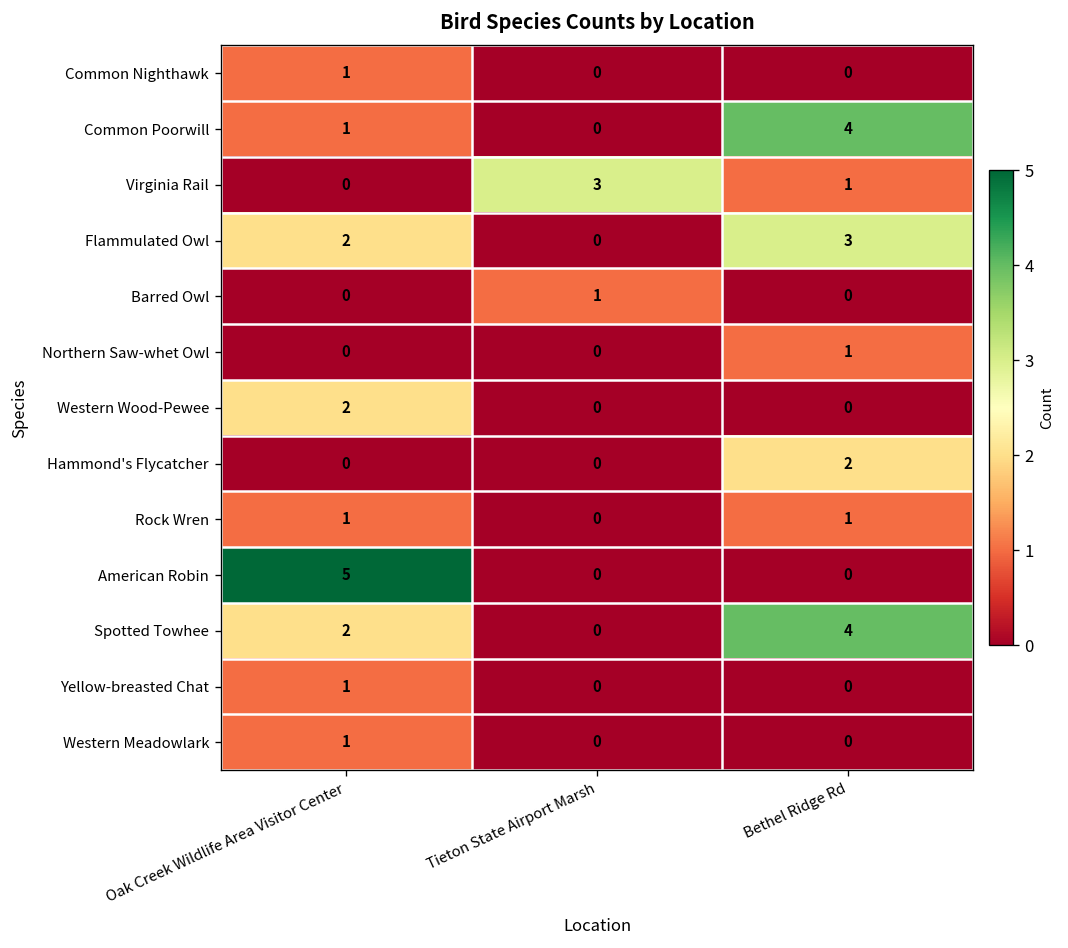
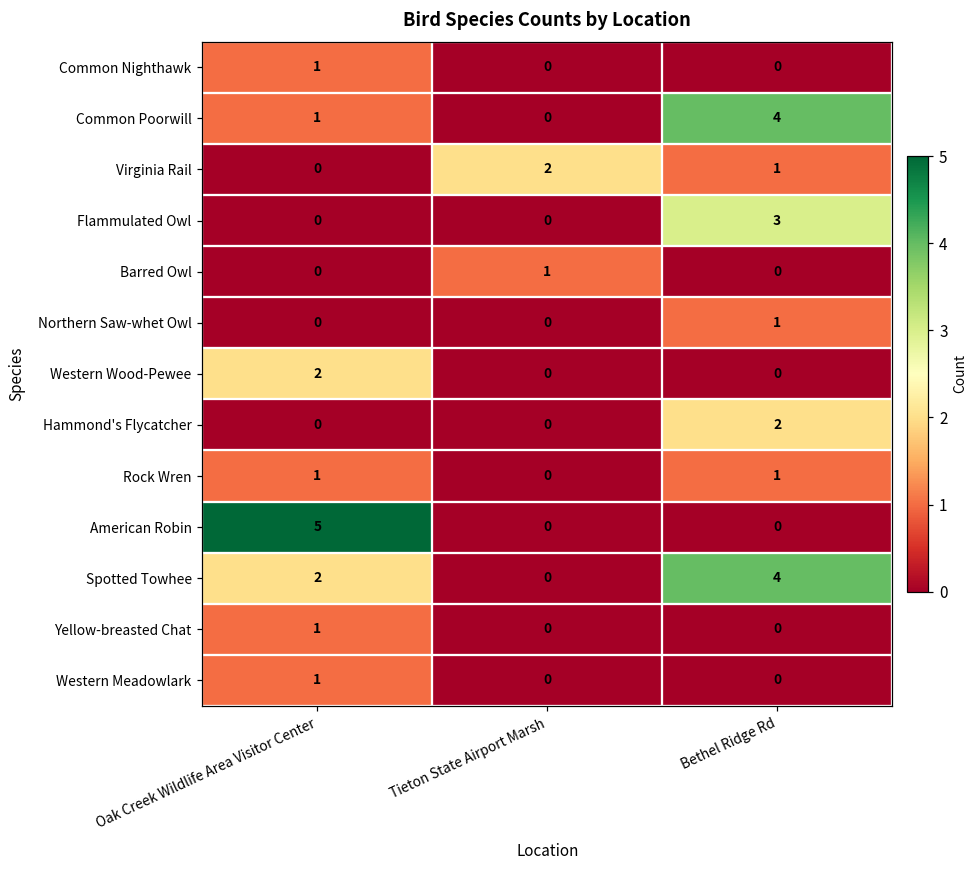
  {
    "Common Nighthawk": {
      "Oak Creek Wildlife Area Visitor Center": 1,
      "Tieton State Airport Marsh": 0,
      "Bethel Ridge Rd": 0
    },
    "Common Poorwill": {
      "Oak Creek Wildlife Area Visitor Center": 1,
      "Tieton State Airport Marsh": 0,
      "Bethel Ridge Rd": 4
    },
    "Virginia Rail": {
      "Oak Creek Wildlife Area Visitor Center": 0,
-     "Tieton State Airport Marsh": 3,
+     "Tieton State Airport Marsh": 2,
      "Bethel Ridge Rd": 1
    },
    "Flammulated Owl": {
-     "Oak Creek Wildlife Area Visitor Center": 2,
+     "Oak Creek Wildlife Area Visitor Center": 0,
      "Tieton State Airport Marsh": 0,
      "Bethel Ridge Rd": 3
    },
    "Barred Owl": {
      "Oak Creek Wildlife Area Visitor Center": 0,
      "Tieton State Airport Marsh": 1,
      "Bethel Ridge Rd": 0
    },
    "Northern Saw-whet Owl": {
      "Oak Creek Wildlife Area Visitor Center": 0,
      "Tieton State Airport Marsh": 0,
      "Bethel Ridge Rd": 1
    },
    "Western Wood-Pewee": {
      "Oak Creek Wildlife Area Visitor Center": 2,
      "Tieton State Airport Marsh": 0,
      "Bethel Ridge Rd": 0
    },
    "Hammond's Flycatcher": {
      "Oak Creek Wildlife Area Visitor Center": 0,
      "Tieton State Airport Marsh": 0,
      "Bethel Ridge Rd": 2
    },
    "Rock Wren": {
      "Oak Creek Wildlife Area Visitor Center": 1,
      "Tieton State Airport Marsh": 0,
      "Bethel Ridge Rd": 1
    },
    "American Robin": {
      "Oak Creek Wildlife Area Visitor Center": 5,
      "Tieton State Airport Marsh": 0,
      "Bethel Ridge Rd": 0
    },
    "Spotted Towhee": {
      "Oak Creek Wildlife Area Visitor Center": 2,
      "Tieton State Airport Marsh": 0,
      "Bethel Ridge Rd": 4
    },
    "Yellow-breasted Chat": {
      "Oak Creek Wildlife Area Visitor Center": 1,
      "Tieton State Airport Marsh": 0,
      "Bethel Ridge Rd": 0
    },
    "Western Meadowlark": {
      "Oak Creek Wildlife Area Visitor Center": 1,
      "Tieton State Airport Marsh": 0,
      "Bethel Ridge Rd": 0
    }
  }
